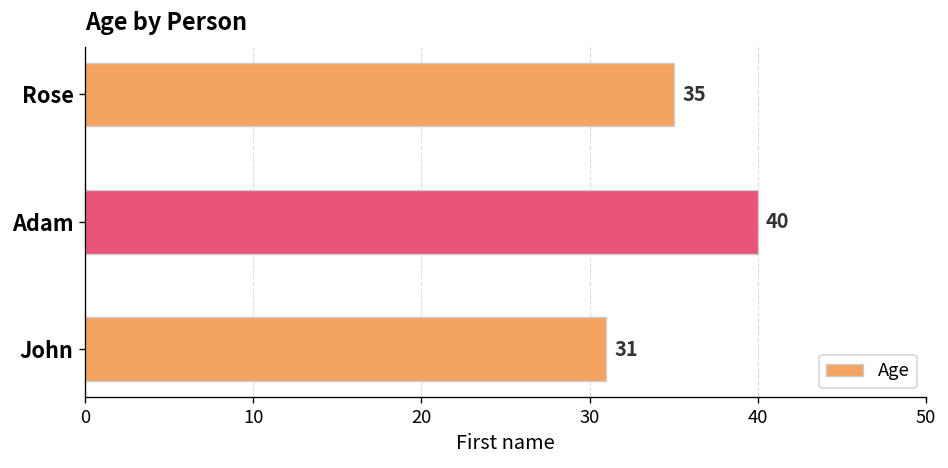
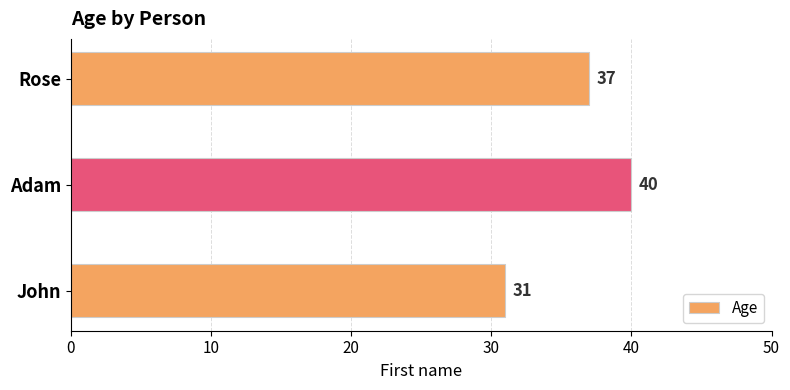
  {
-   "Rose": 35,
+   "Rose": 37,
    "Adam": 40,
    "John": 31
  }
